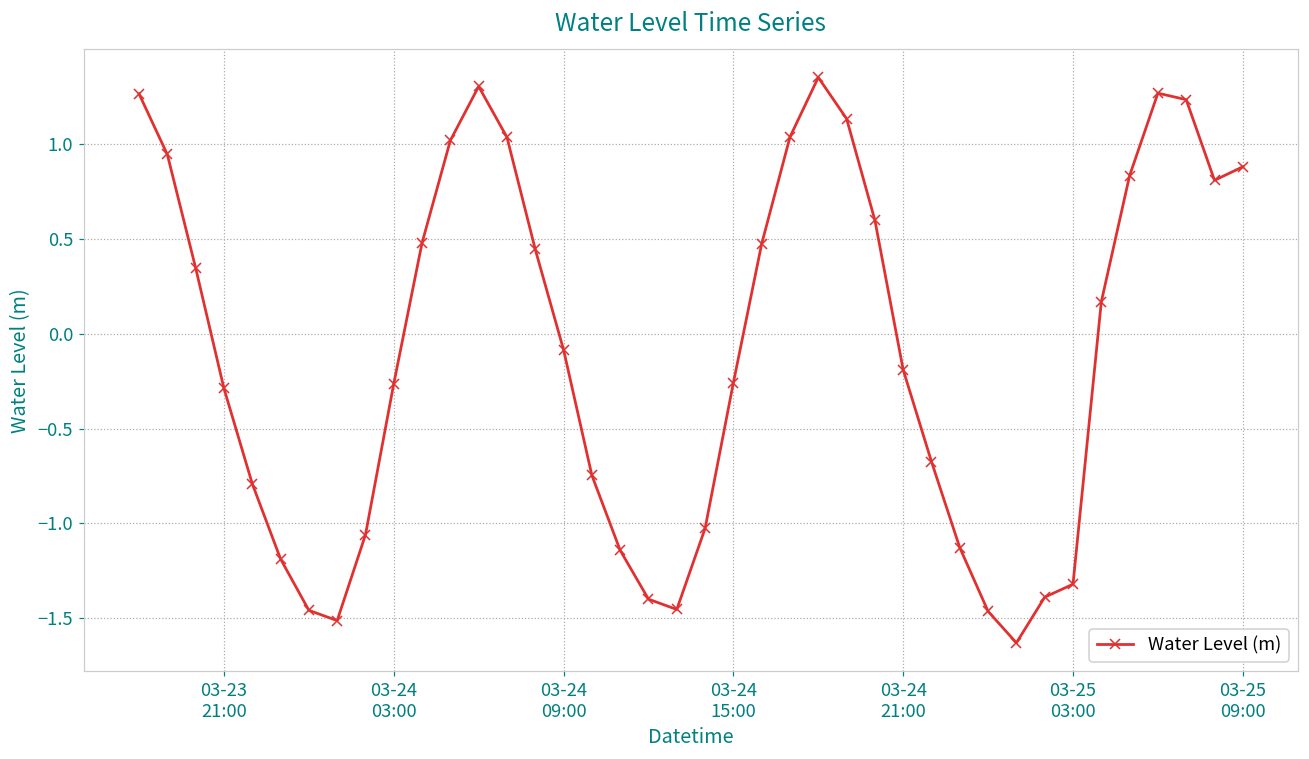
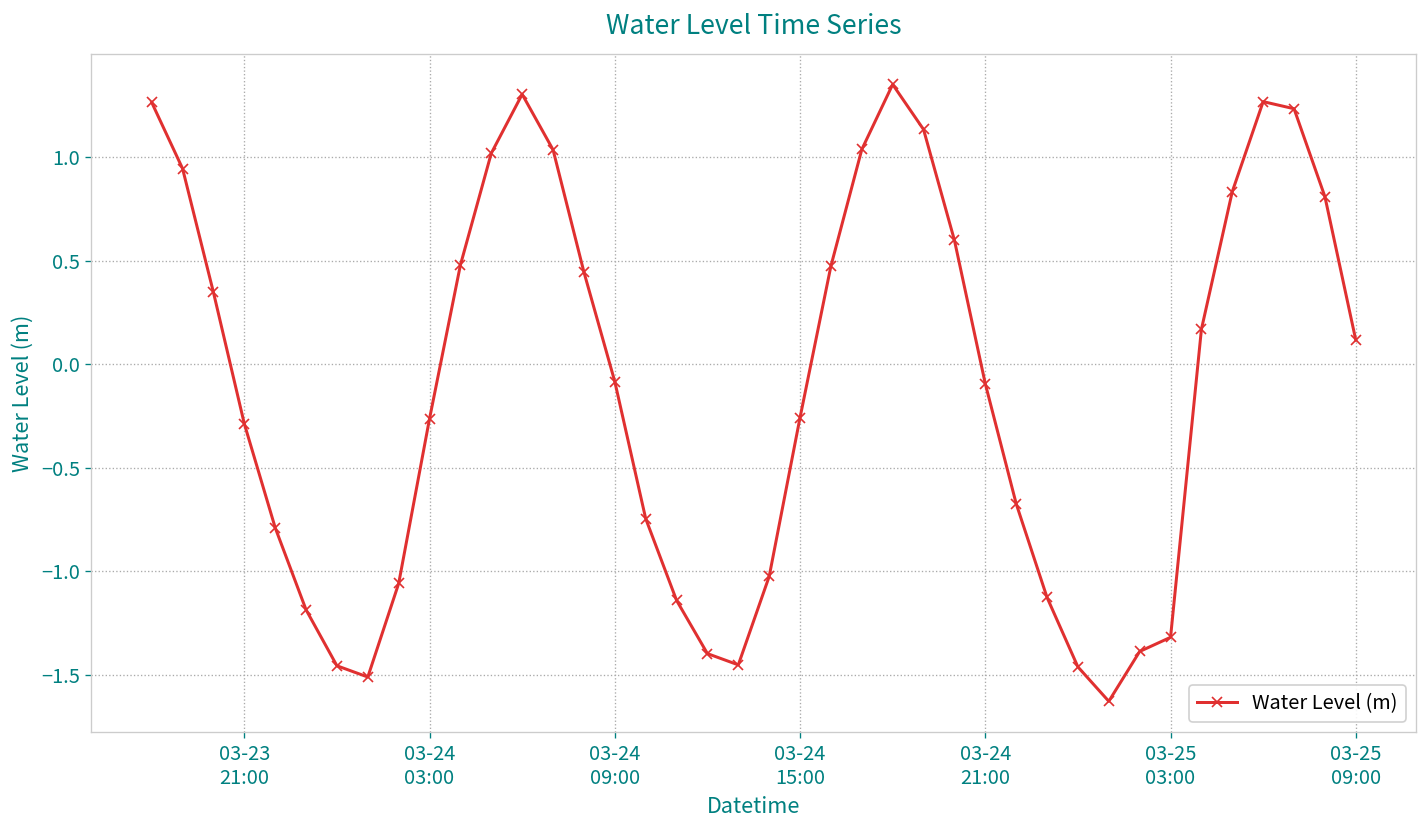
  {
    "03-23 21:00": -0.29,
    "03-24 03:00": -0.26,
    "03-24 09:00": -0.08,
    "03-24 15:00": -0.26,
-   "03-24 21:00": -0.19,
+   "03-24 21:00": -0.10,
    "03-25 03:00": -1.32,
-   "03-25 09:00": 0.88
+   "03-25 09:00": 0.12
  }
